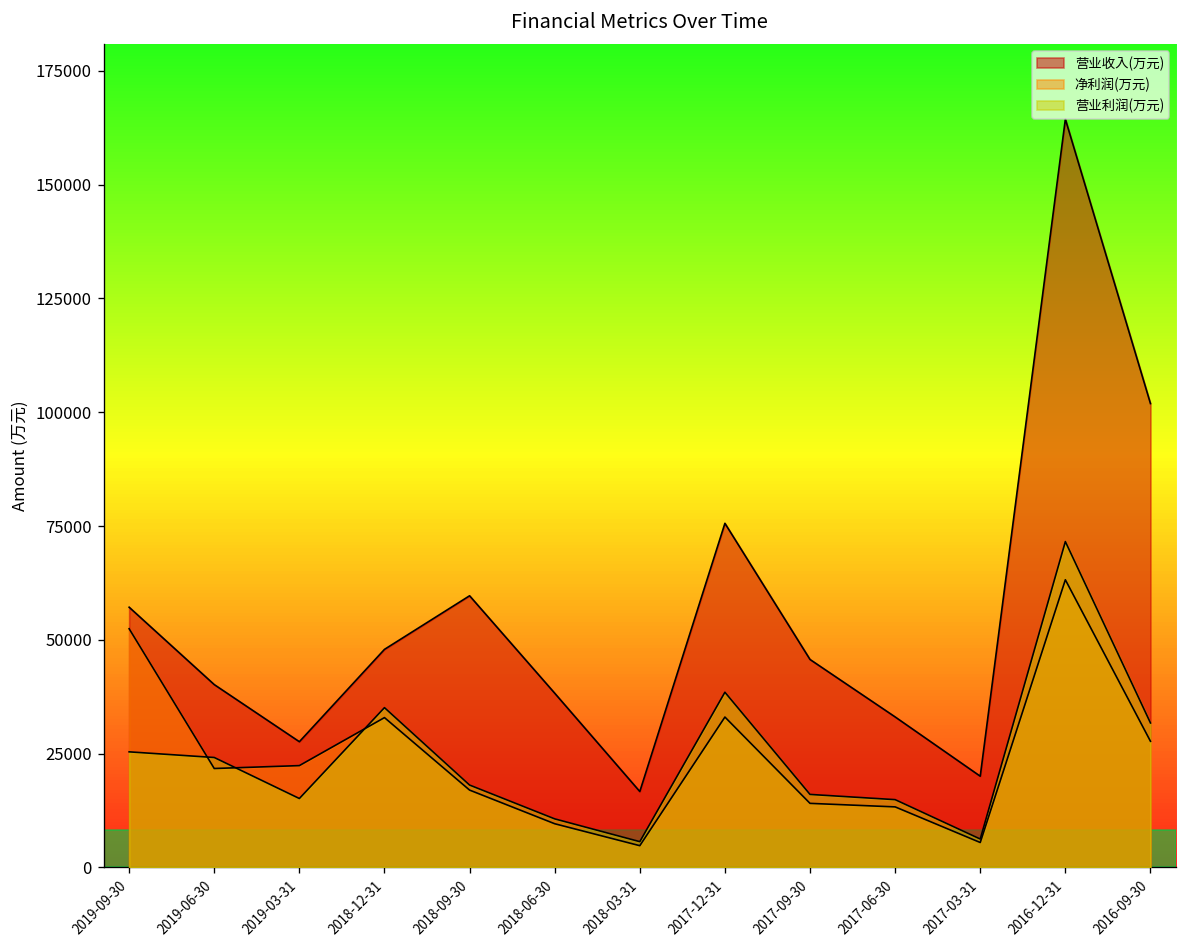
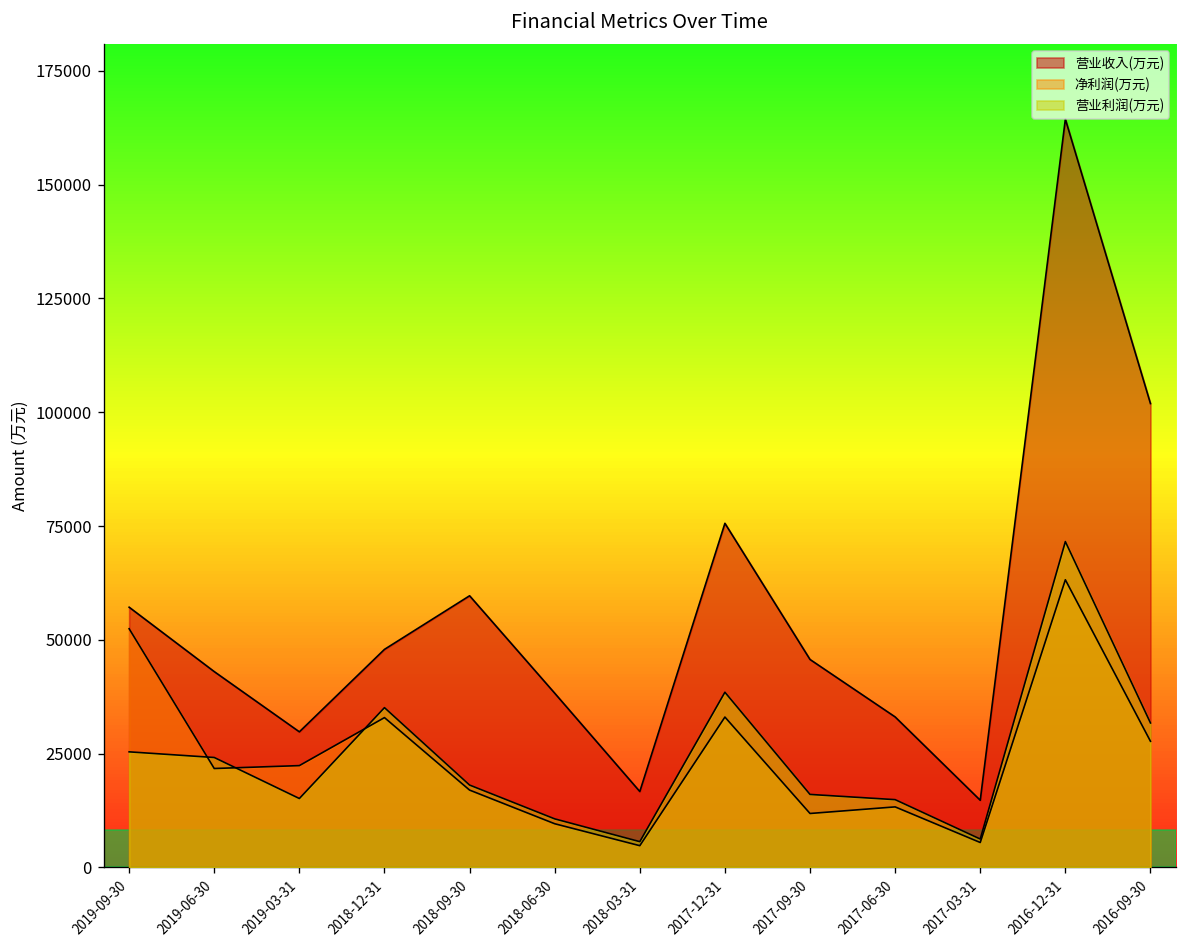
  {
    "营业收入(万元)": {
      "2019-09-30": 57000,
-     "2019-06-30": 40000,
-     "2019-03-31": 28000,
+     "2019-06-30": 43000,
+     "2019-03-31": 30000,
      "2018-12-31": 48000,
      "2018-09-30": 60000,
      "2018-06-30": 38000,
      "2018-03-31": 17000,
      "2017-12-31": 76000,
      "2017-09-30": 46000,
      "2017-06-30": 33000,
-     "2017-03-31": 20000,
+     "2017-03-31": 15000,
      "2016-12-31": 164000,
      "2016-09-30": 102000
    },
    "净利润(万元)": {
      "2019-09-30": 52000,
      "2019-06-30": 22000,
      "2019-03-31": 22000,
      "2018-12-31": 33000,
      "2018-09-30": 17000,
      "2018-06-30": 10000,
      "2017-12-31": 33000,
-     "2017-09-30": 14000,
+     "2017-09-30": 12000,
      "2017-06-30": 13000,
      "2016-12-31": 63000,
      "2016-09-30": 28000
    },
    "营业利润(万元)": {
      "2019-09-30": 25000,
      "2019-06-30": 24000,
      "2019-03-31": 15000,
      "2018-12-31": 35000,
      "2018-09-30": 18000,
      "2018-06-30": 11000,
      "2017-12-31": 38000,
      "2017-09-30": 16000,
      "2017-06-30": 15000,
      "2016-12-31": 72000,
      "2016-09-30": 32000
    }
  }
